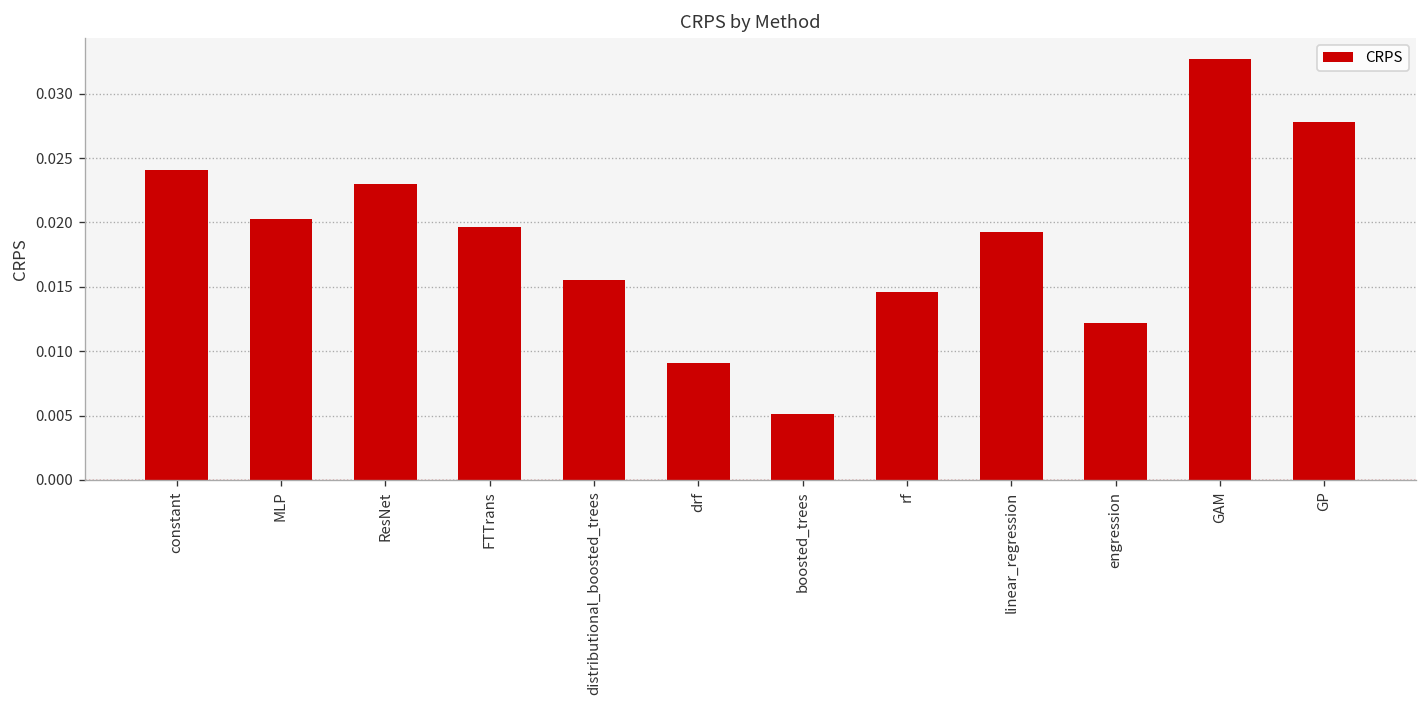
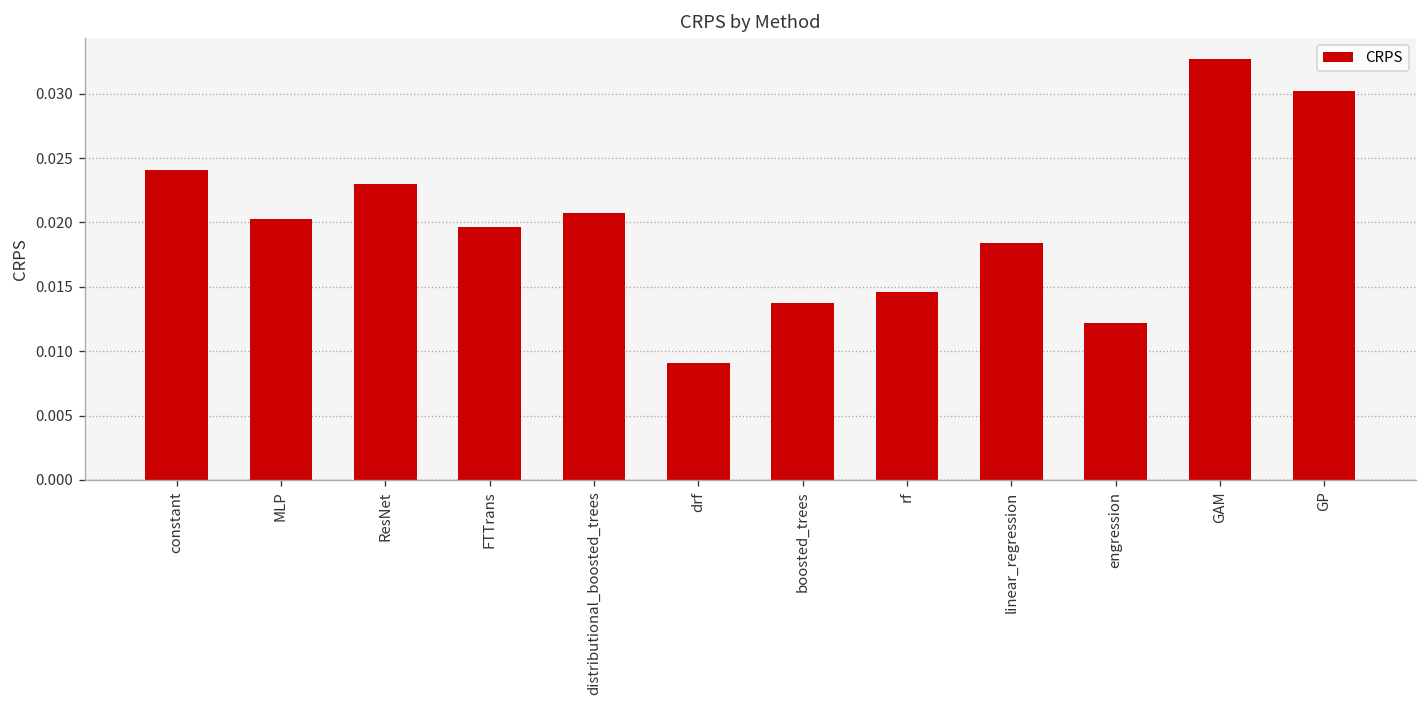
  {
    "constant": 0.0241,
    "MLP": 0.0203,
    "ResNet": 0.0229,
    "FTTrans": 0.0196,
-   "distributional_boosted_trees": 0.0155,
+   "distributional_boosted_trees": 0.0208,
    "drf": 0.0091,
-   "boosted_trees": 0.0051,
+   "boosted_trees": 0.0137,
    "rf": 0.0146,
-   "linear_regression": 0.0193,
+   "linear_regression": 0.0184,
    "engression": 0.0122,
    "GAM": 0.0327,
-   "GP": 0.0278
+   "GP": 0.0302
  }
